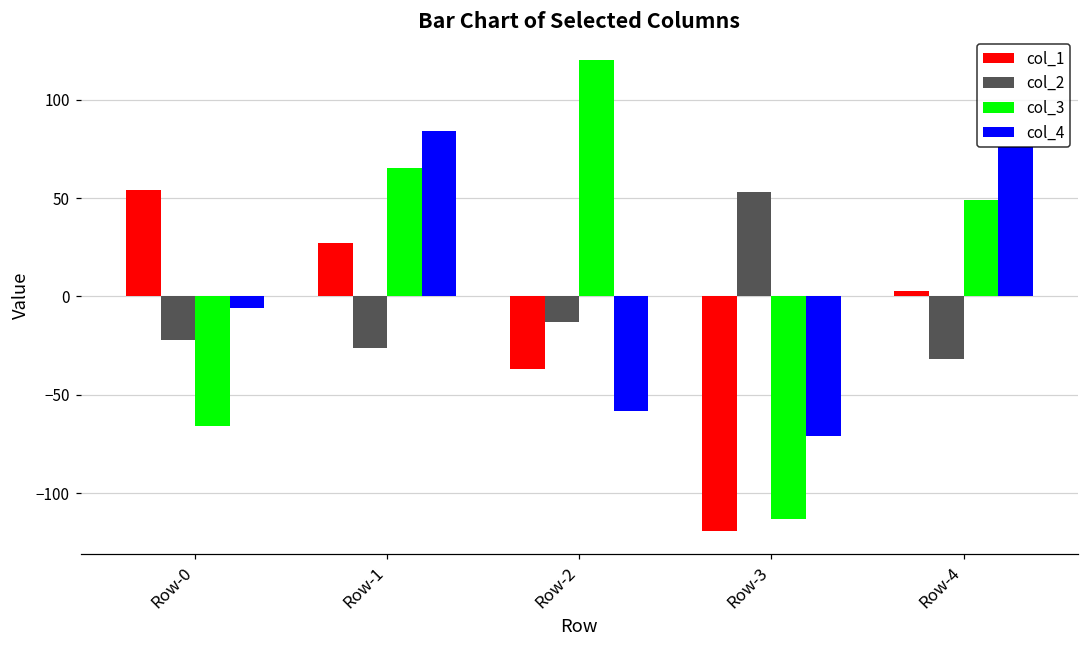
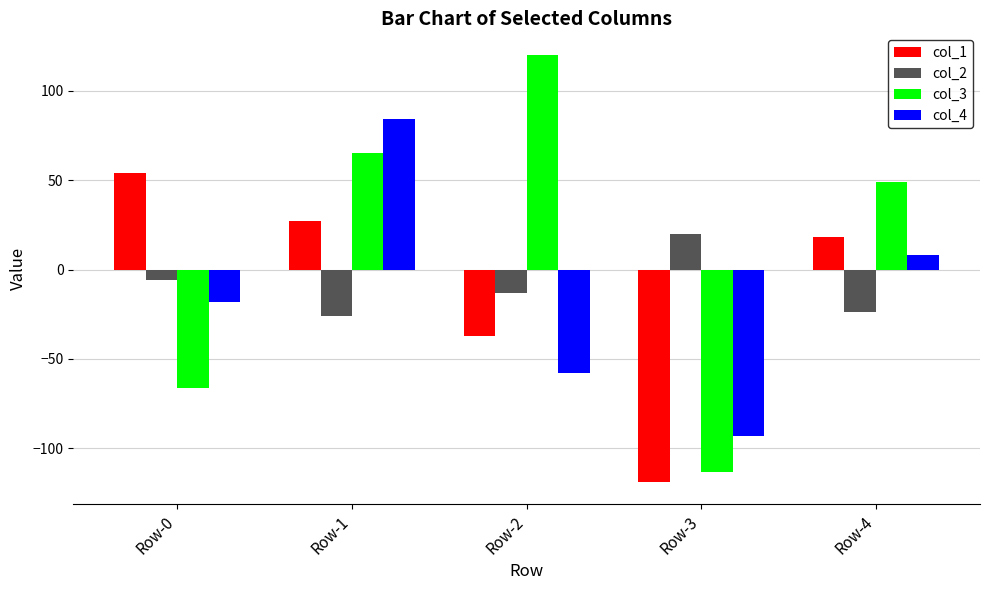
  {
    "col_1": {
      "Row-0": 54,
      "Row-1": 27,
      "Row-2": -37,
      "Row-3": -119,
-     "Row-4": 3
+     "Row-4": 18
    },
    "col_2": {
-     "Row-0": -22,
+     "Row-0": -6,
      "Row-1": -26,
      "Row-2": -13,
-     "Row-3": 53,
-     "Row-4": -32
+     "Row-3": 20,
+     "Row-4": -24
    },
    "col_3": {
      "Row-0": -66,
      "Row-1": 65,
      "Row-2": 120,
      "Row-3": -113,
      "Row-4": 49
    },
    "col_4": {
-     "Row-0": -6,
+     "Row-0": -18,
      "Row-1": 84,
      "Row-2": -58,
-     "Row-3": -71,
-     "Row-4": 76
+     "Row-3": -93,
+     "Row-4": 8
    }
  }
